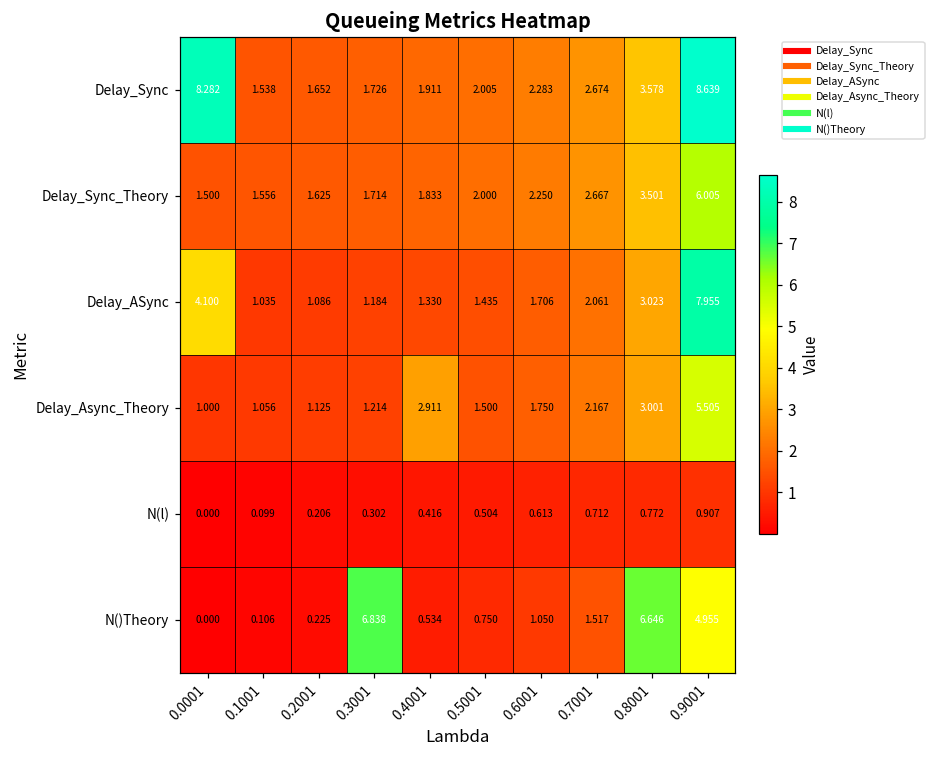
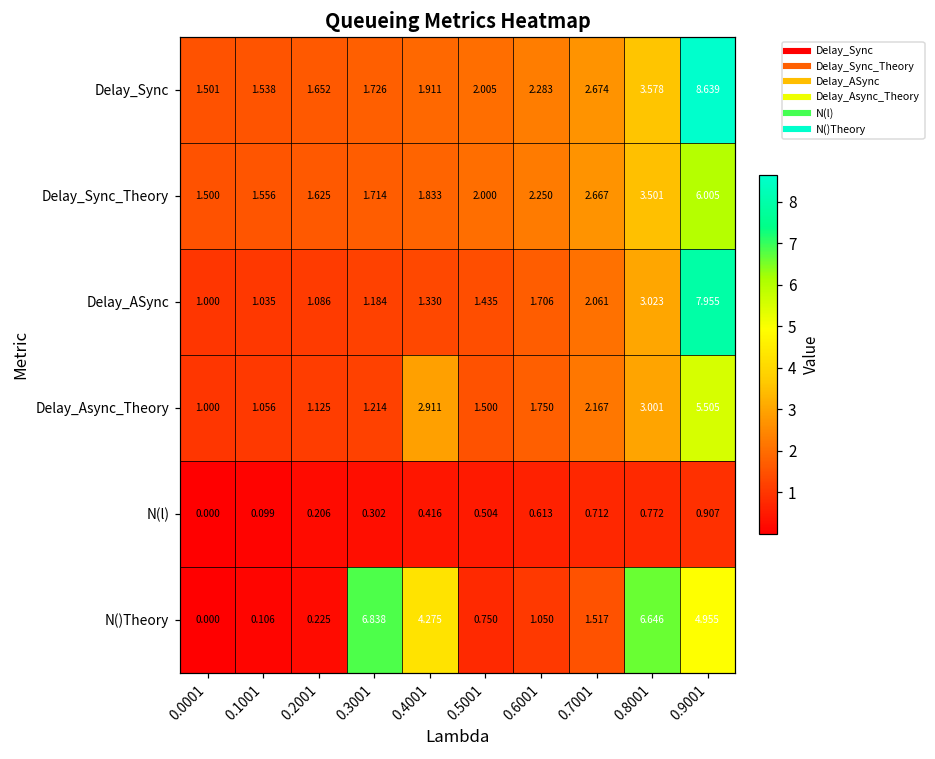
  {
    "Delay_Sync": {
-     "0.0001": 8.282,
+     "0.0001": 1.501,
      "0.1001": 1.538,
      "0.2001": 1.652,
      "0.3001": 1.726,
      "0.4001": 1.911,
      "0.5001": 2.005,
      "0.6001": 2.283,
      "0.7001": 2.674,
      "0.8001": 3.578,
      "0.9001": 8.639
    },
    "Delay_Sync_Theory": {
      "0.0001": 1.500,
      "0.1001": 1.556,
      "0.2001": 1.625,
      "0.3001": 1.714,
      "0.4001": 1.833,
      "0.5001": 2.000,
      "0.6001": 2.250,
      "0.7001": 2.667,
      "0.8001": 3.501,
      "0.9001": 6.005
    },
    "Delay_ASync": {
-     "0.0001": 4.100,
+     "0.0001": 1.000,
      "0.1001": 1.035,
      "0.2001": 1.086,
      "0.3001": 1.184,
      "0.4001": 1.330,
      "0.5001": 1.435,
      "0.6001": 1.706,
      "0.7001": 2.061,
      "0.8001": 3.023,
      "0.9001": 7.955
    },
    "Delay_Async_Theory": {
      "0.0001": 1.000,
      "0.1001": 1.056,
      "0.2001": 1.125,
      "0.3001": 1.214,
      "0.4001": 2.911,
      "0.5001": 1.500,
      "0.6001": 1.750,
      "0.7001": 2.167,
      "0.8001": 3.001,
      "0.9001": 5.505
    },
    "N(l)": {
      "0.0001": 0.000,
      "0.1001": 0.099,
      "0.2001": 0.206,
      "0.3001": 0.302,
      "0.4001": 0.416,
      "0.5001": 0.504,
      "0.6001": 0.613,
      "0.7001": 0.712,
      "0.8001": 0.772,
      "0.9001": 0.907
    },
    "N()Theory": {
      "0.0001": 0.000,
      "0.1001": 0.106,
      "0.2001": 0.225,
      "0.3001": 6.838,
-     "0.4001": 0.534,
+     "0.4001": 4.275,
      "0.5001": 0.750,
      "0.6001": 1.050,
      "0.7001": 1.517,
      "0.8001": 6.646,
      "0.9001": 4.955
    }
  }
